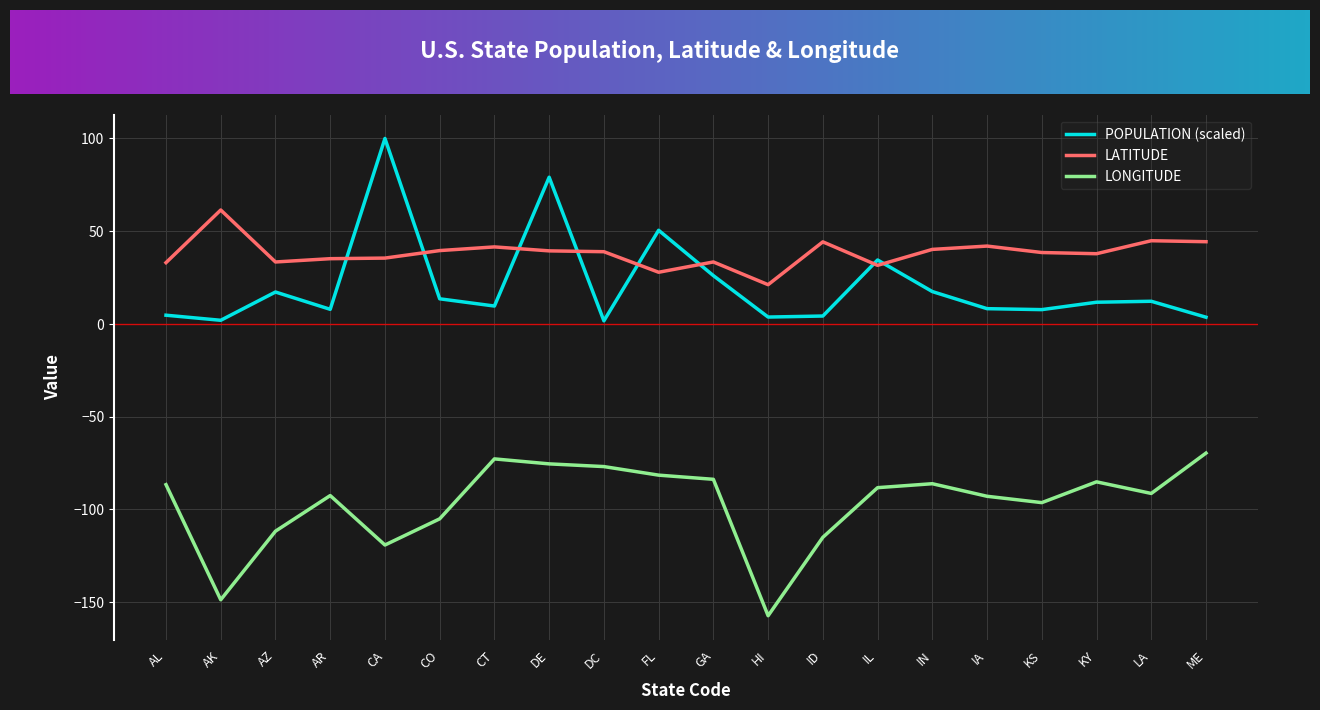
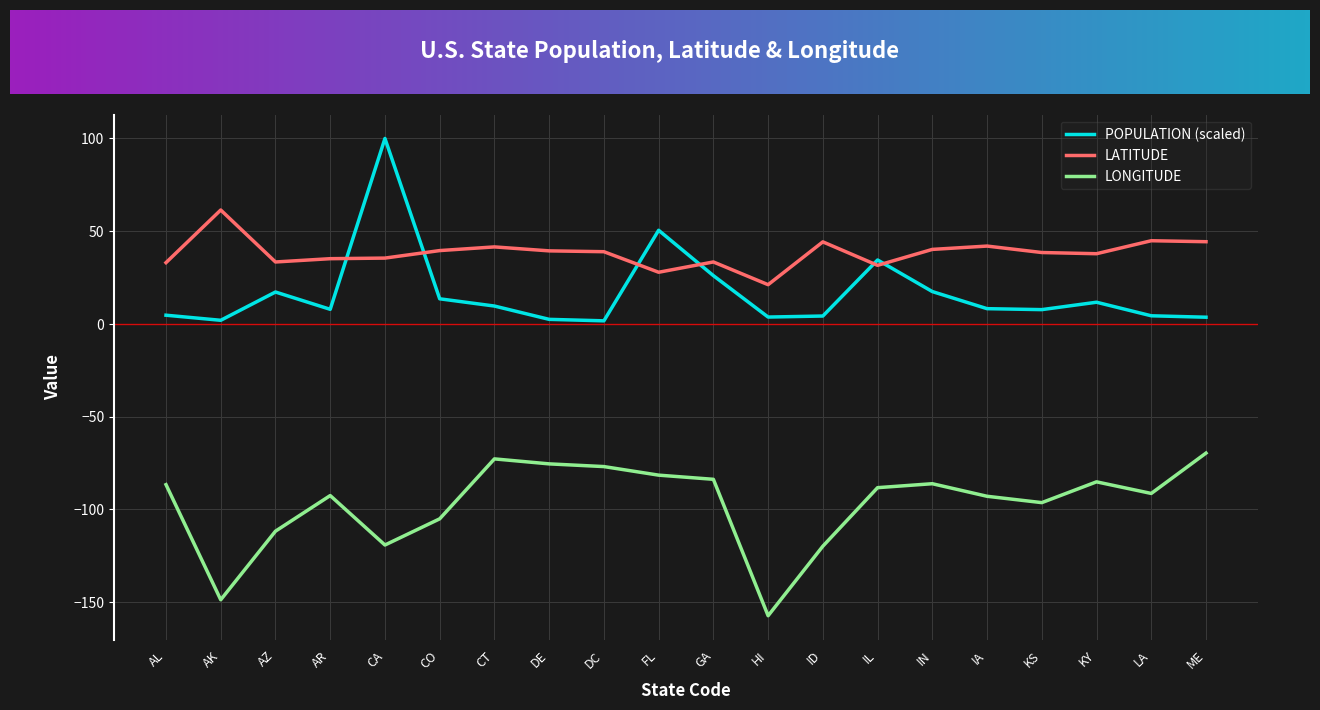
  {
    "POPULATION (scaled)": {
      "AL": 5,
      "AK": 2,
      "AZ": 17,
      "AR": 8,
      "CA": 100,
      "CO": 13,
      "CT": 10,
-     "DE": 79,
+     "DE": 2,
      "DC": 2,
      "FL": 50,
      "GA": 26,
      "HI": 4,
      "ID": 4,
      "IL": 34,
      "IN": 17,
      "IA": 8,
      "KS": 8,
      "KY": 12,
-     "LA": 12,
+     "LA": 4,
      "ME": 4
    },
    "LATITUDE": {
      "AL": 33,
      "AK": 61,
      "AZ": 33,
      "AR": 35,
      "CA": 35,
      "CO": 40,
      "CT": 41,
      "DE": 39,
      "DC": 39,
      "FL": 28,
      "GA": 33,
      "HI": 21,
      "ID": 44,
      "IL": 32,
      "IN": 40,
      "IA": 42,
      "KS": 38,
      "KY": 38,
      "LA": 45,
      "ME": 44
    },
    "LONGITUDE": {
      "AL": -87,
      "AK": -149,
      "AZ": -112,
      "AR": -93,
      "CA": -119,
      "CO": -105,
      "CT": -73,
      "DE": -76,
      "DC": -77,
      "FL": -82,
      "GA": -84,
      "HI": -157,
-     "ID": -115,
+     "ID": -120,
      "IL": -88,
      "IN": -86,
      "IA": -93,
      "KS": -96,
      "KY": -85,
      "LA": -92,
      "ME": -70
    }
  }
